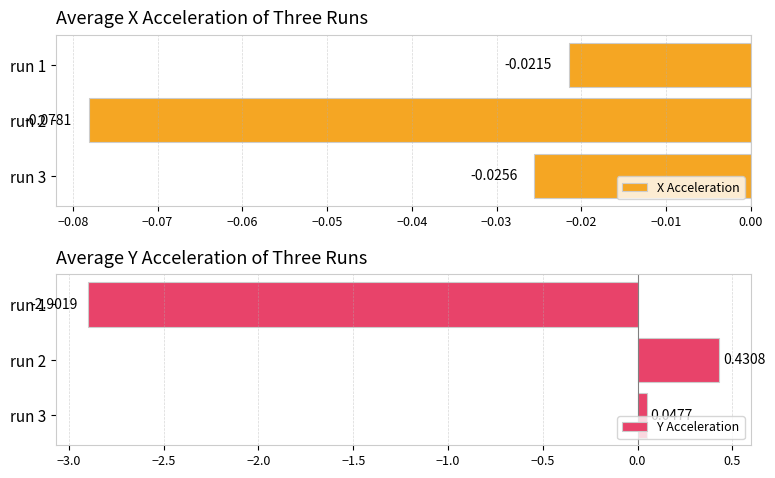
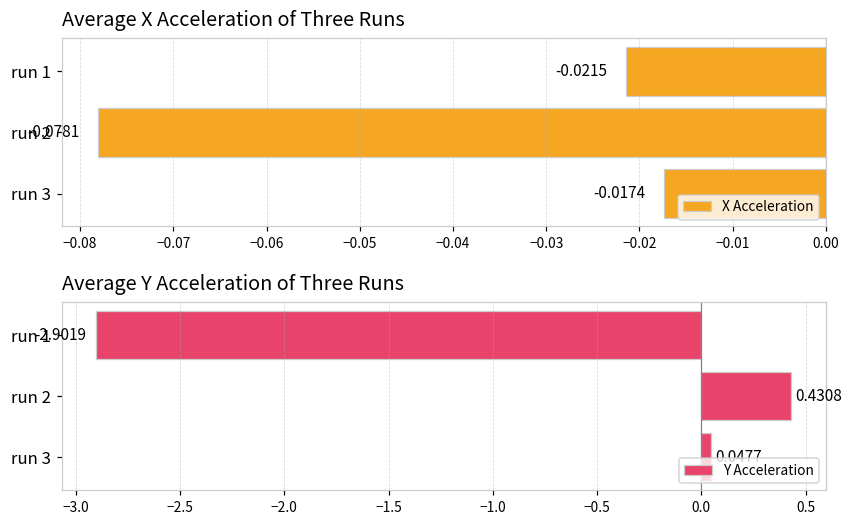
  {
    "Average X Acceleration of Three Runs": {
      "run 1": -0.0215,
      "run 2": -0.0781,
-     "run 3": -0.0256
+     "run 3": -0.0174
    },
    "Average Y Acceleration of Three Runs": {
      "run 1": -2.9019,
      "run 2": 0.4308
    }
  }
